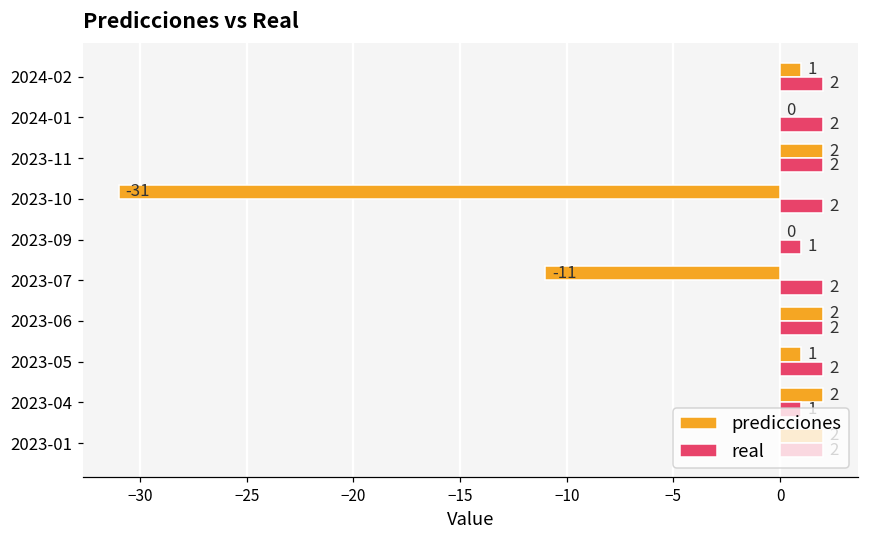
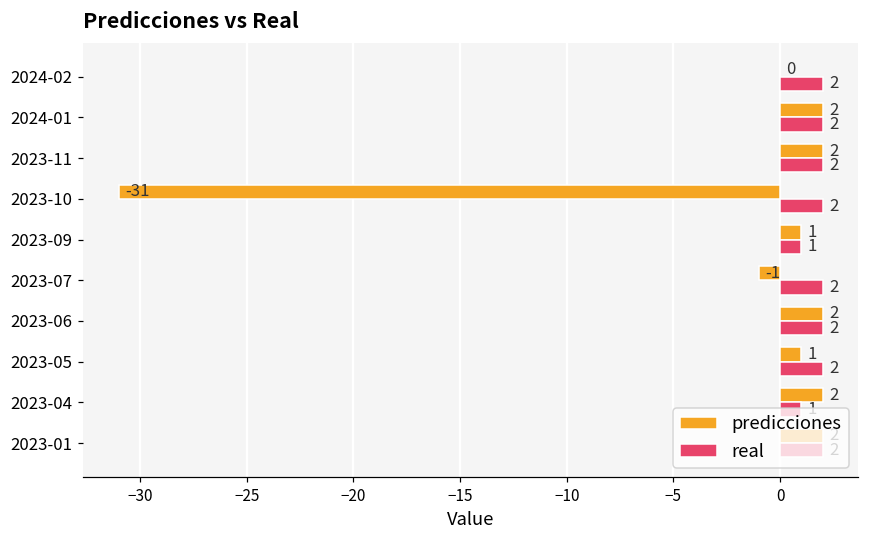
  {
    "predicciones": {
-     "2024-02": 1,
-     "2024-01": 0,
+     "2024-02": 0,
+     "2024-01": 2,
      "2023-10": -31,
-     "2023-09": 0,
-     "2023-07": -11,
+     "2023-09": 1,
+     "2023-07": -1,
      "2023-05": 1,
      "2023-04": 2
    },
    "real": {
      "2024-02": 2,
      "2024-01": 2,
      "2023-10": 2,
      "2023-09": 1,
      "2023-07": 2,
      "2023-05": 2
    }
  }
